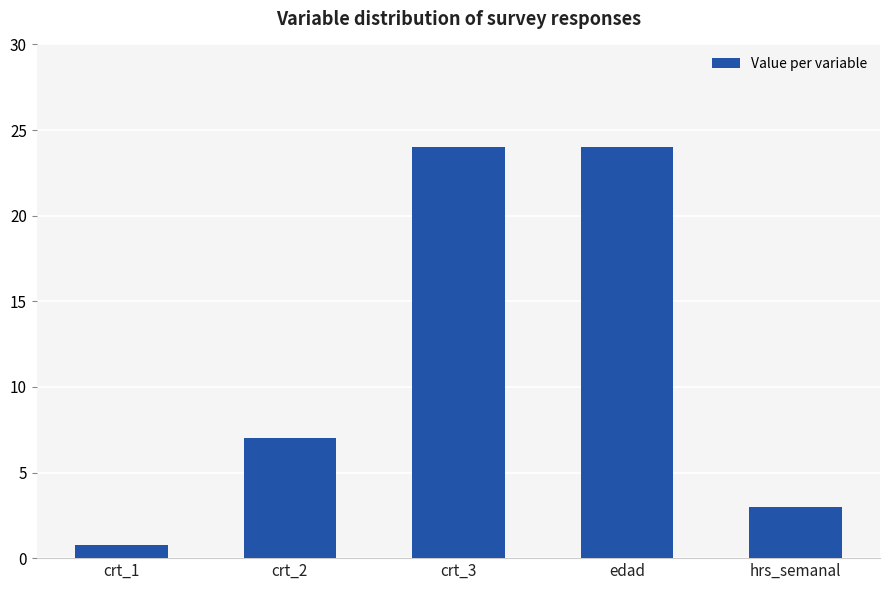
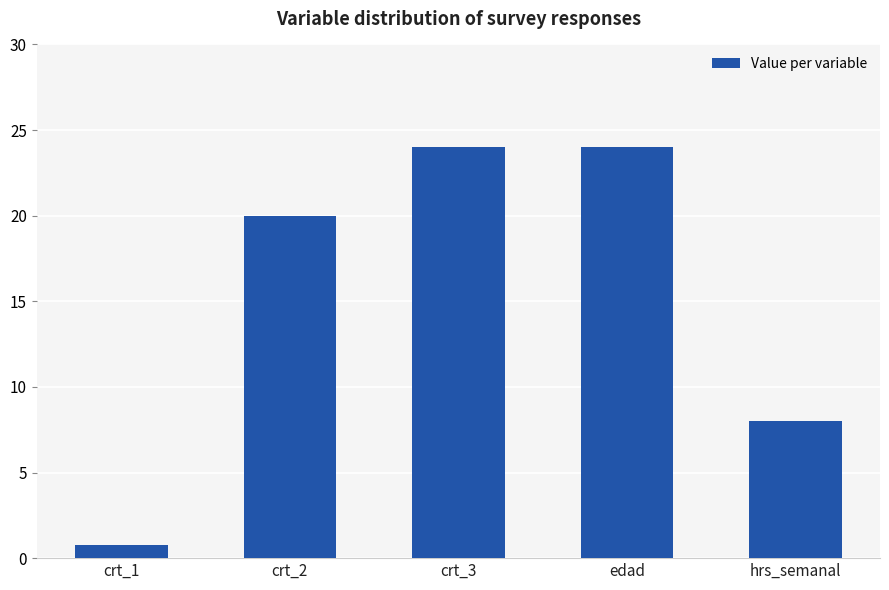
  {
    "crt_1": 0.8,
-   "crt_2": 7,
+   "crt_2": 20,
    "crt_3": 24,
    "edad": 24,
-   "hrs_semanal": 3
+   "hrs_semanal": 8
  }
